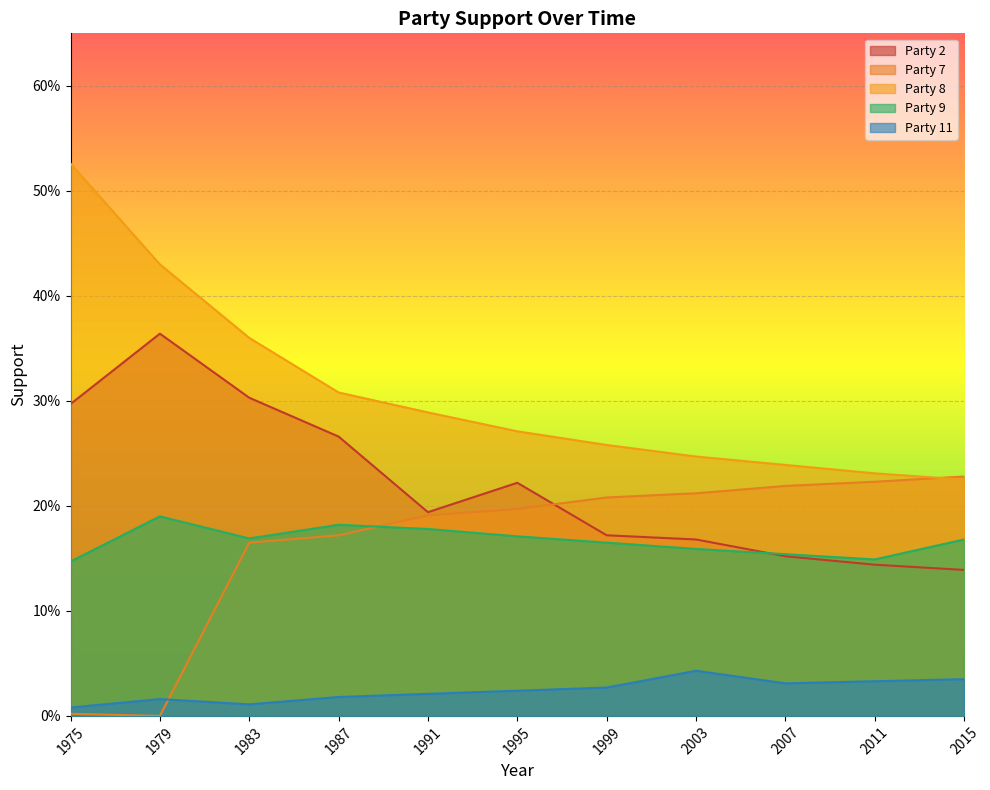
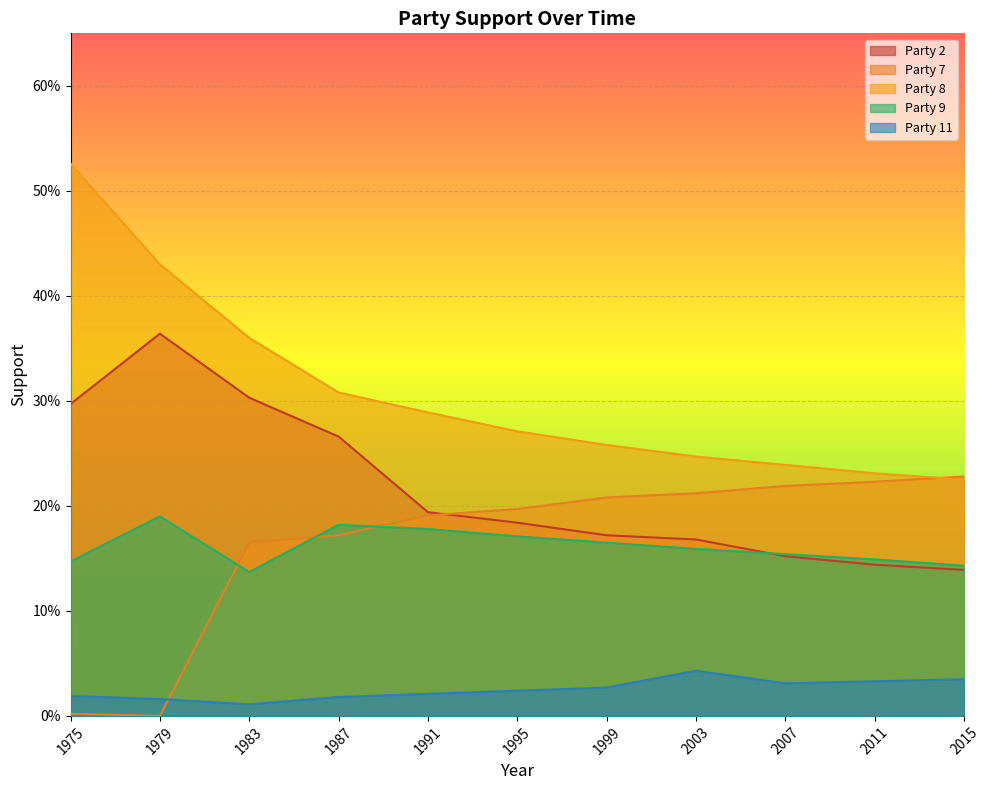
  {
    "Party 2": {
      "1975": "29.7%",
      "1979": "36.4%",
      "1983": "30.3%",
      "1987": "26.6%",
      "1991": "19.4%",
-     "1995": "22.2%",
+     "1995": "18.4%",
      "1999": "17.2%",
      "2003": "16.8%",
      "2011": "14.4%",
      "2015": "13.9%"
    },
    "Party 9": {
      "1975": "14.7%",
      "1979": "19.0%",
-     "1983": "16.9%",
+     "1983": "13.7%",
      "1987": "18.2%",
      "1991": "17.8%",
      "1995": "17.1%",
      "1999": "16.5%",
      "2003": "15.9%",
      "2011": "14.9%",
-     "2015": "16.8%"
+     "2015": "14.3%"
    },
    "Party 11": {
-     "1975": "0.8%",
+     "1975": "1.9%",
      "1979": "1.6%",
      "1983": "1.1%",
      "1987": "1.8%",
      "1991": "2.1%",
      "1995": "2.4%",
      "1999": "2.7%",
      "2003": "4.3%",
      "2007": "3.1%",
      "2011": "3.3%",
      "2015": "3.5%"
    }
  }
